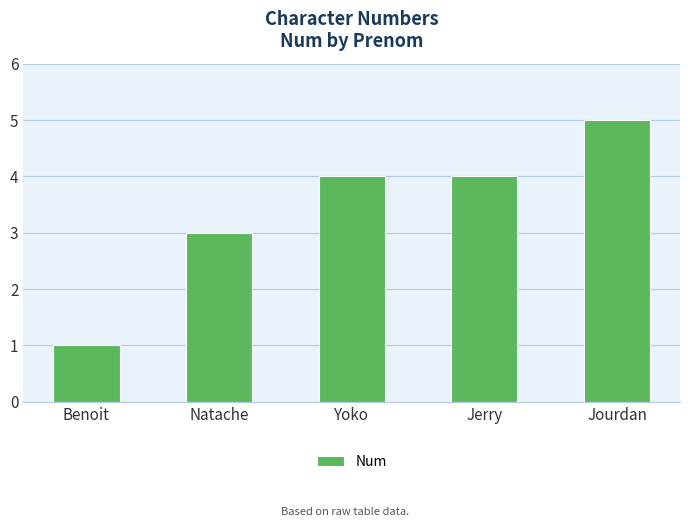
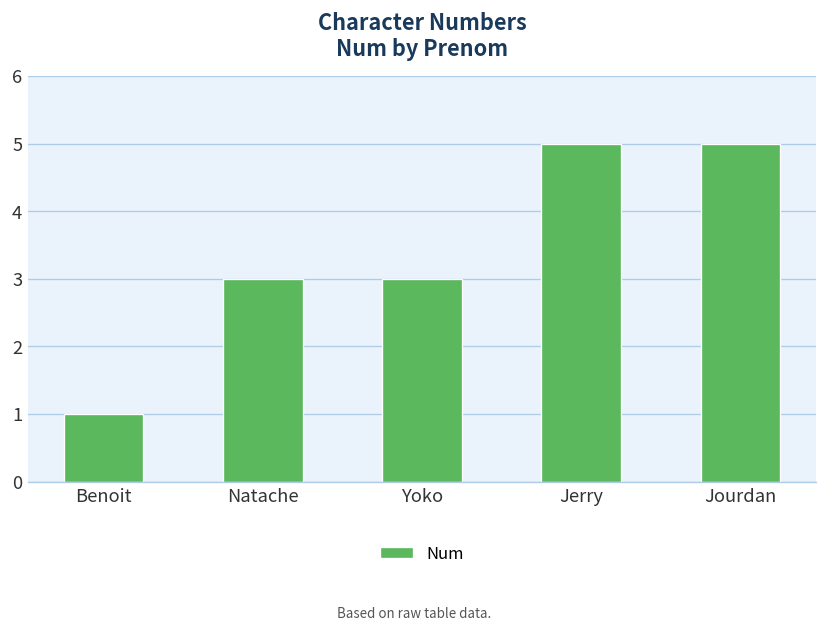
  {
    "Benoit": 1,
    "Natache": 3,
-   "Yoko": 4,
-   "Jerry": 4,
+   "Yoko": 3,
+   "Jerry": 5,
    "Jourdan": 5
  }
